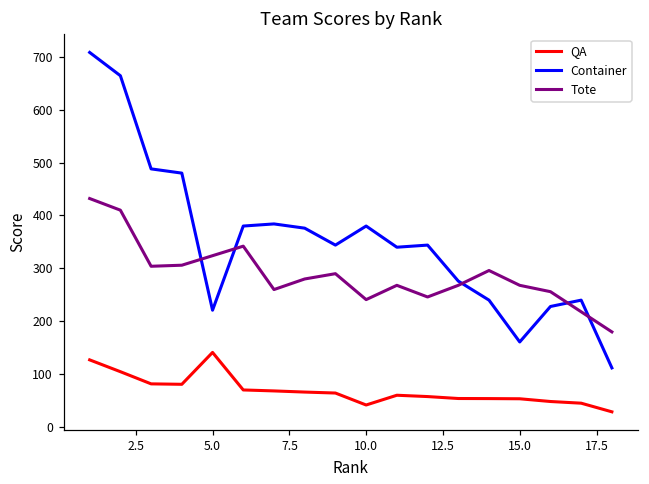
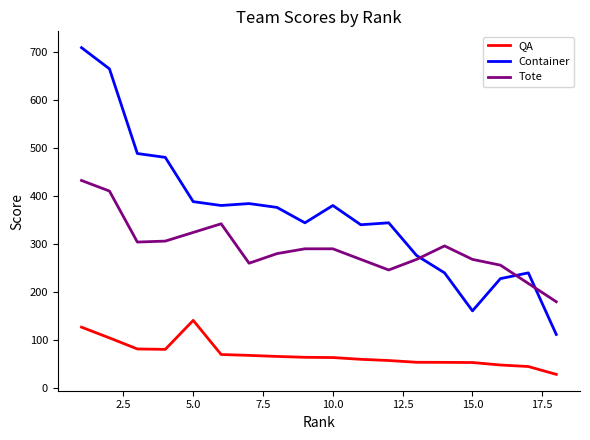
  {
    "QA": {
      "5.0": 140,
-     "10.0": 40,
+     "10.0": 60,
      "15.0": 50
    },
    "Container": {
-     "5.0": 220,
+     "5.0": 390,
      "10.0": 380,
      "15.0": 160
    },
    "Tote": {
      "5.0": 320,
-     "10.0": 240,
+     "10.0": 290,
      "15.0": 270
    }
  }
